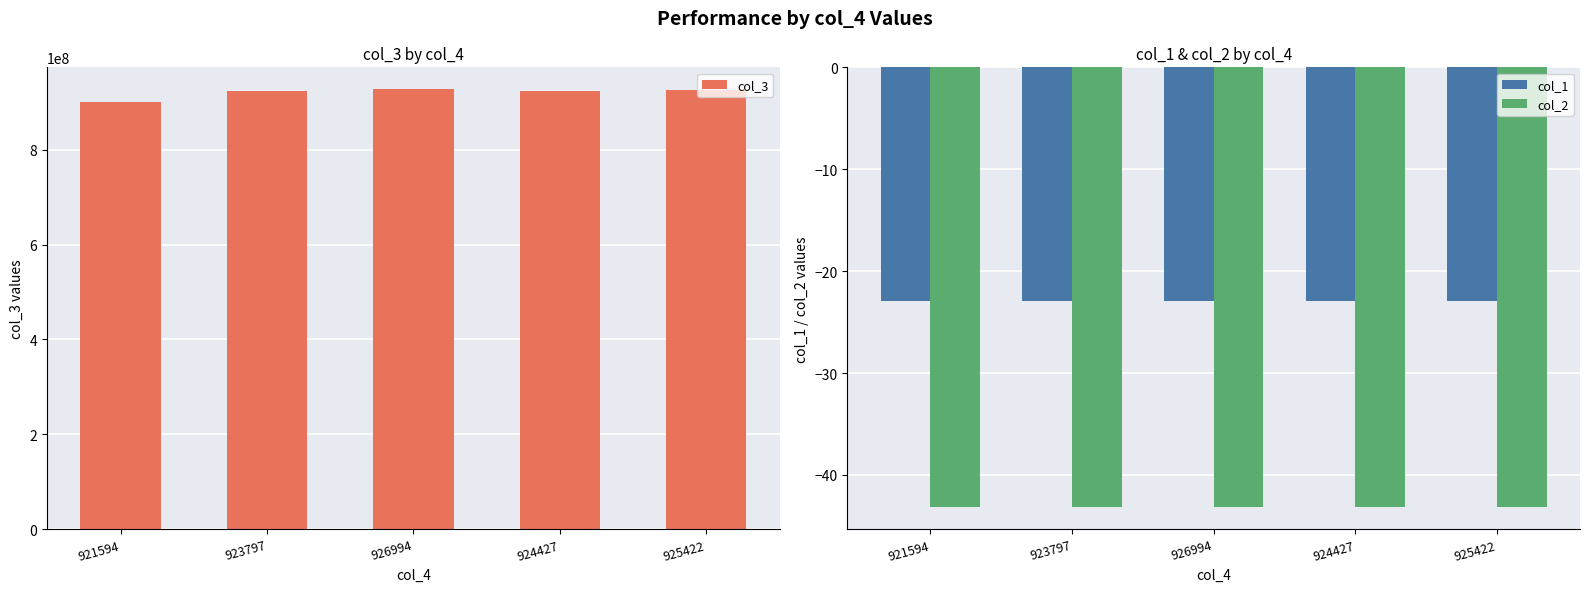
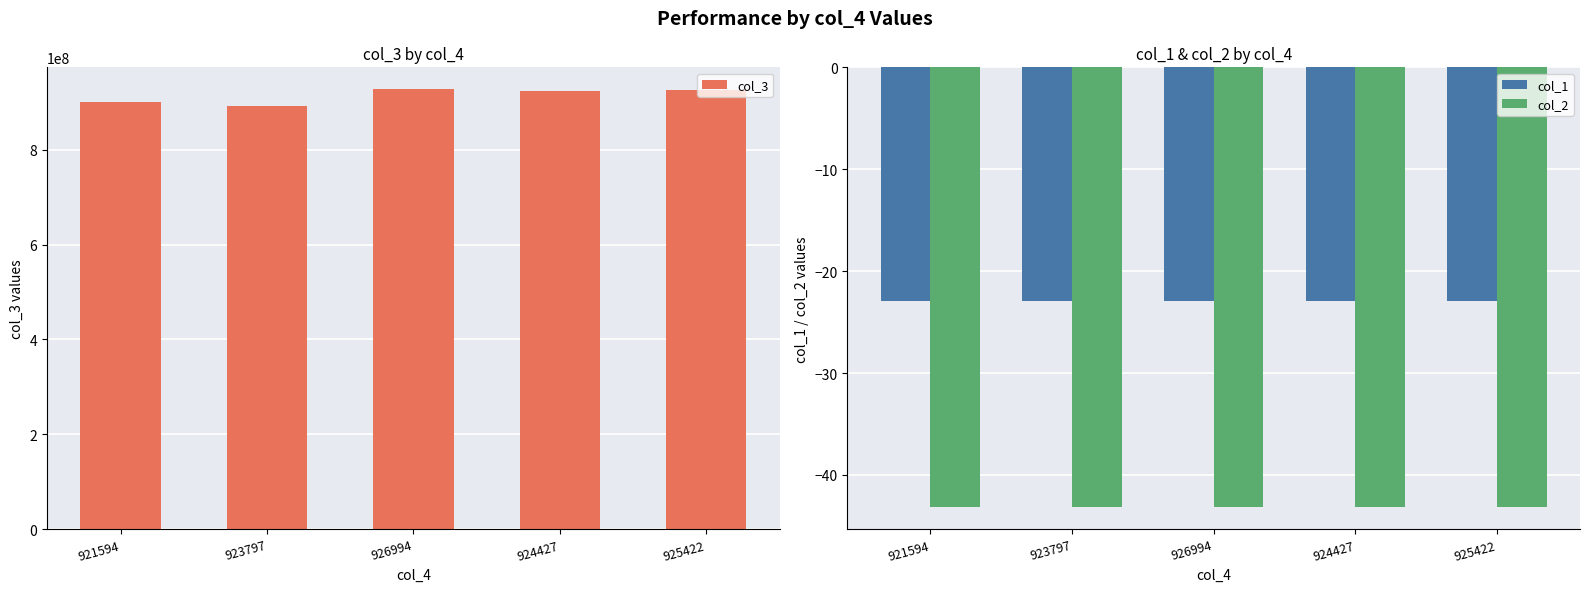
  {
    "col_3 by col_4": {
      "921594": 900000000,
-     "923797": 920000000,
+     "923797": 890000000,
      "926994": 930000000,
      "924427": 920000000
    },
    "col_1 & col_2 by col_4": {
      "col_1": {
        "921594": -23.0,
        "923797": -23.0,
        "926994": -23.0,
        "924427": -23.0,
        "925422": -23.0
      },
      "col_2": {
        "921594": -43.2,
        "923797": -43.2,
        "926994": -43.2,
        "924427": -43.2,
        "925422": -43.2
      }
    }
  }
